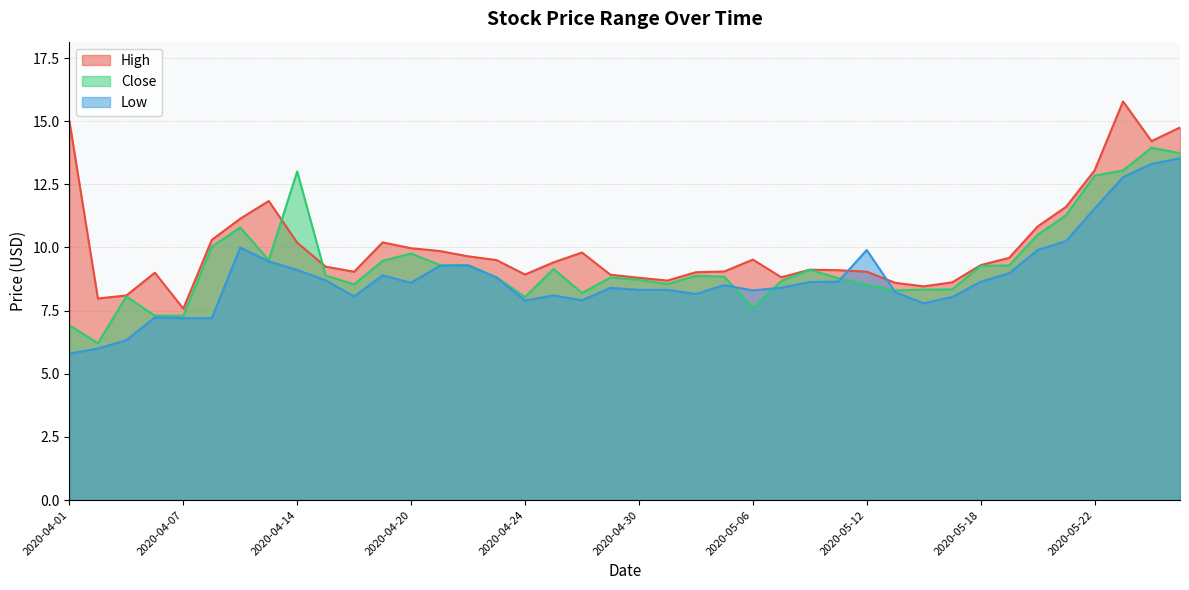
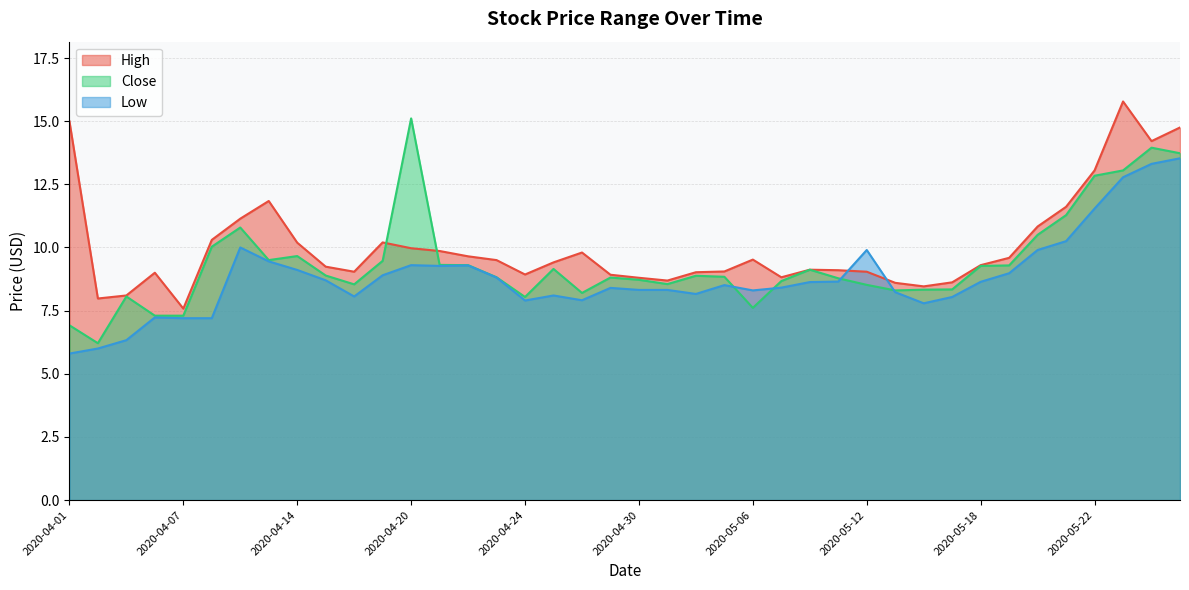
  {
    "High": {
      "2020-04-01": 15.0,
      "2020-04-07": 7.6,
      "2020-04-14": 10.2,
      "2020-04-20": 10.0,
      "2020-04-24": 8.9,
      "2020-05-06": 9.5,
      "2020-05-12": 9.0,
      "2020-05-22": 13.1
    },
    "Close": {
      "2020-04-01": 6.9,
-     "2020-04-14": 13.0,
-     "2020-04-20": 9.8,
+     "2020-04-14": 9.7,
+     "2020-04-20": 15.1,
      "2020-04-24": 8.0,
      "2020-05-06": 7.6,
      "2020-05-12": 8.5,
      "2020-05-22": 12.8
    },
    "Low": {
      "2020-04-01": 5.8,
      "2020-04-14": 9.1,
-     "2020-04-20": 8.6,
+     "2020-04-20": 9.3,
      "2020-04-24": 7.9,
      "2020-04-30": 8.3,
      "2020-05-06": 8.3,
      "2020-05-12": 9.9,
      "2020-05-18": 8.6,
      "2020-05-22": 11.5
    }
  }
